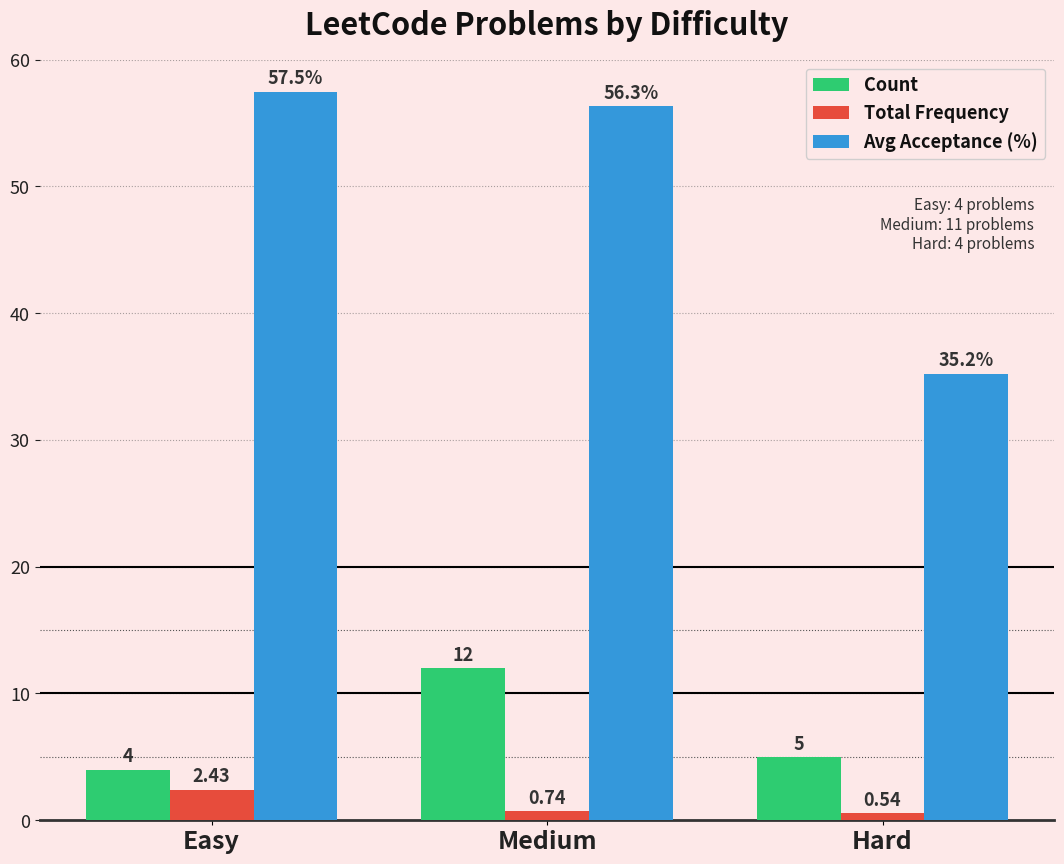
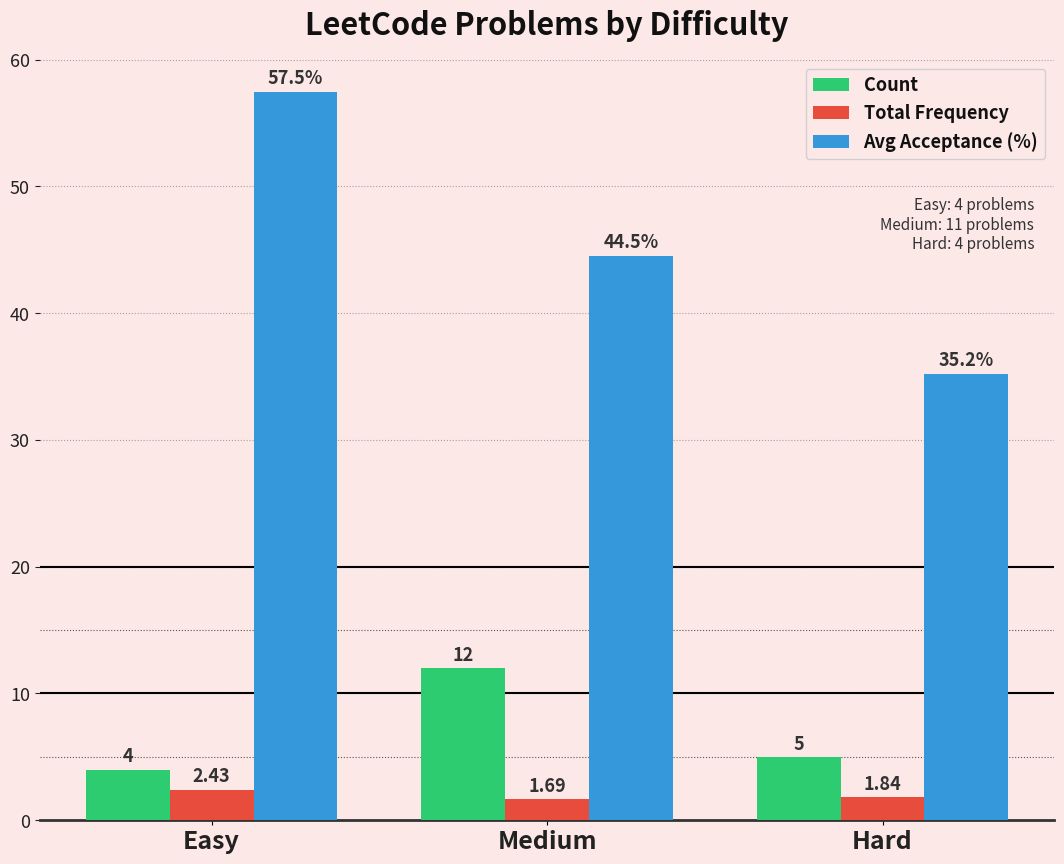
  {
    "Count": {
      "Easy": "4",
      "Medium": "12",
      "Hard": "5"
    },
    "Total Frequency": {
      "Easy": "2.43",
-     "Medium": "0.74",
-     "Hard": "0.54"
+     "Medium": "1.69",
+     "Hard": "1.84"
    },
    "Avg Acceptance (%)": {
      "Easy": "57.5%",
-     "Medium": "56.3%",
+     "Medium": "44.5%",
      "Hard": "35.2%"
    }
  }
